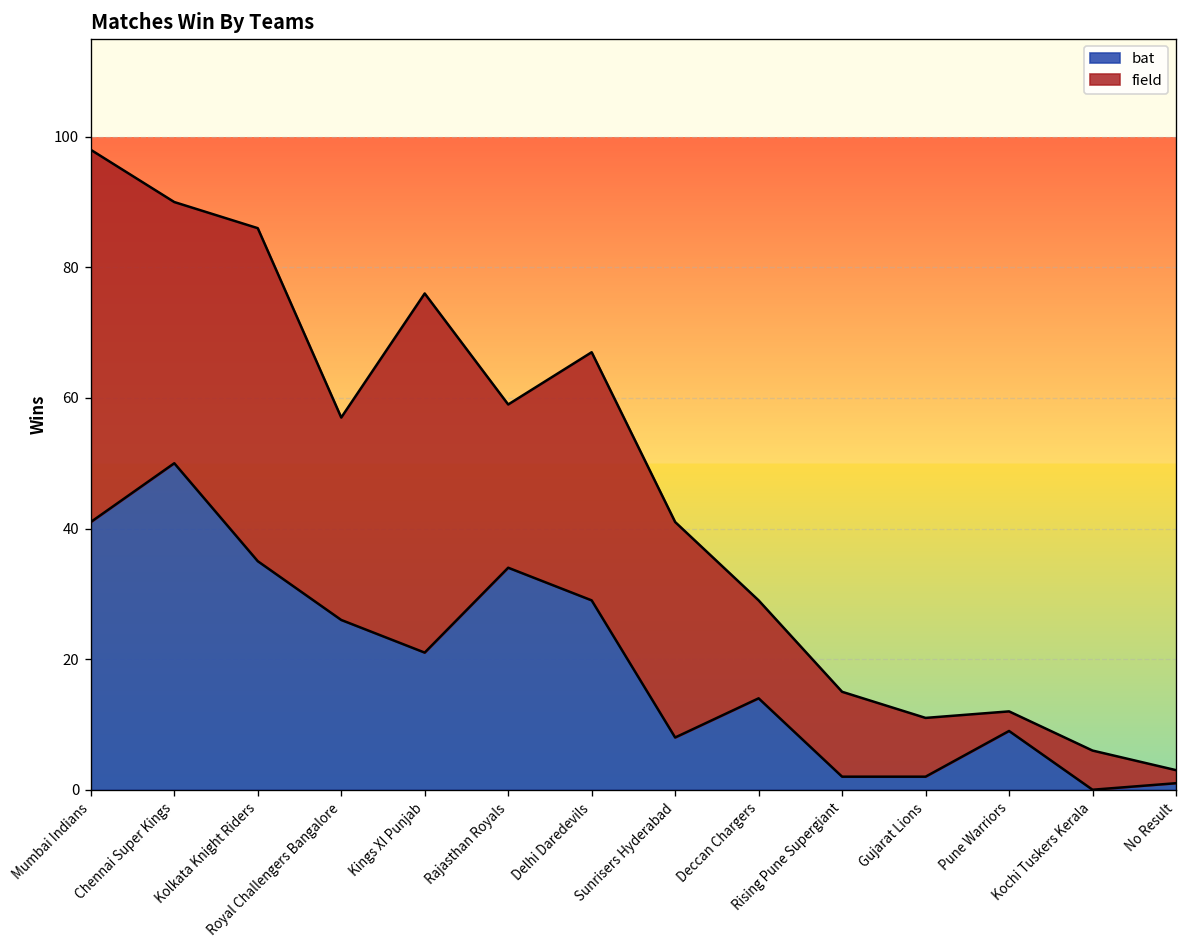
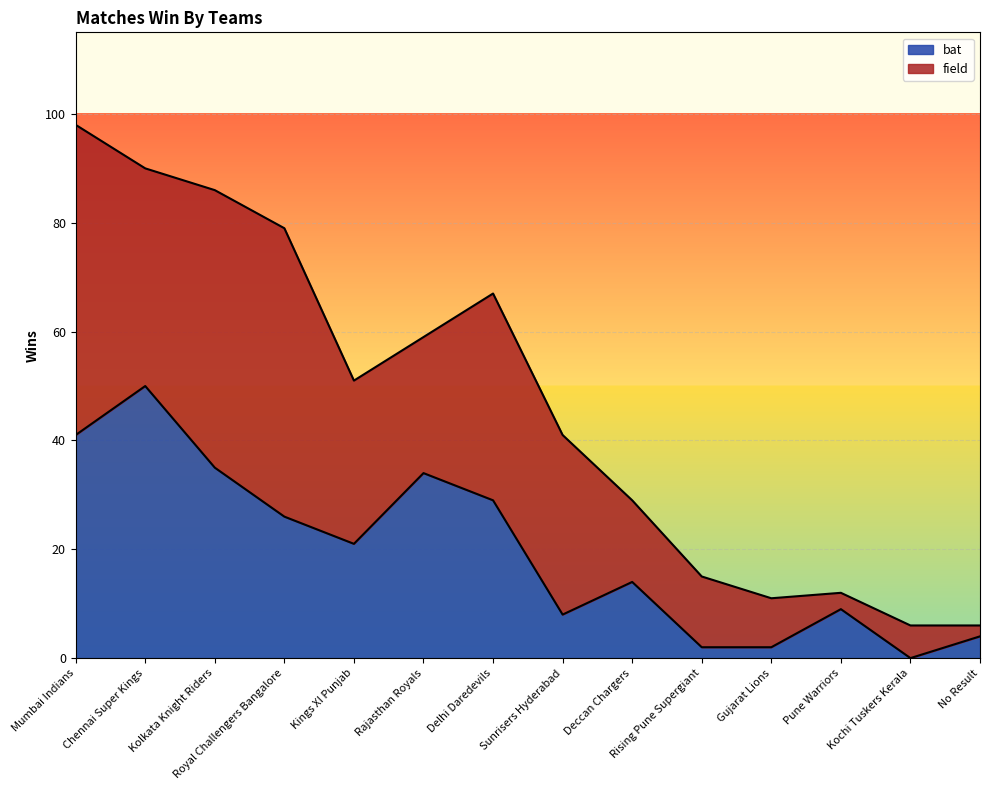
  {
    "bat": {
      "Mumbai Indians": 41,
      "Chennai Super Kings": 50,
      "Kolkata Knight Riders": 35,
      "Royal Challengers Bangalore": 26,
      "Kings XI Punjab": 21,
      "Rajasthan Royals": 34,
      "Delhi Daredevils": 29,
      "Sunrisers Hyderabad": 8,
      "Deccan Chargers": 14,
      "Rising Pune Supergiant": 2,
      "Gujarat Lions": 2,
      "Pune Warriors": 9,
      "Kochi Tuskers Kerala": 0,
-     "No Result": 1
+     "No Result": 4
    },
    "field": {
      "Mumbai Indians": 57,
      "Chennai Super Kings": 40,
      "Kolkata Knight Riders": 51,
-     "Royal Challengers Bangalore": 31,
-     "Kings XI Punjab": 55,
+     "Royal Challengers Bangalore": 53,
+     "Kings XI Punjab": 30,
      "Rajasthan Royals": 25,
      "Delhi Daredevils": 38,
      "Sunrisers Hyderabad": 33,
      "Deccan Chargers": 15,
      "Rising Pune Supergiant": 13,
      "Gujarat Lions": 9,
      "Pune Warriors": 3,
      "Kochi Tuskers Kerala": 6,
      "No Result": 2
    }
  }
